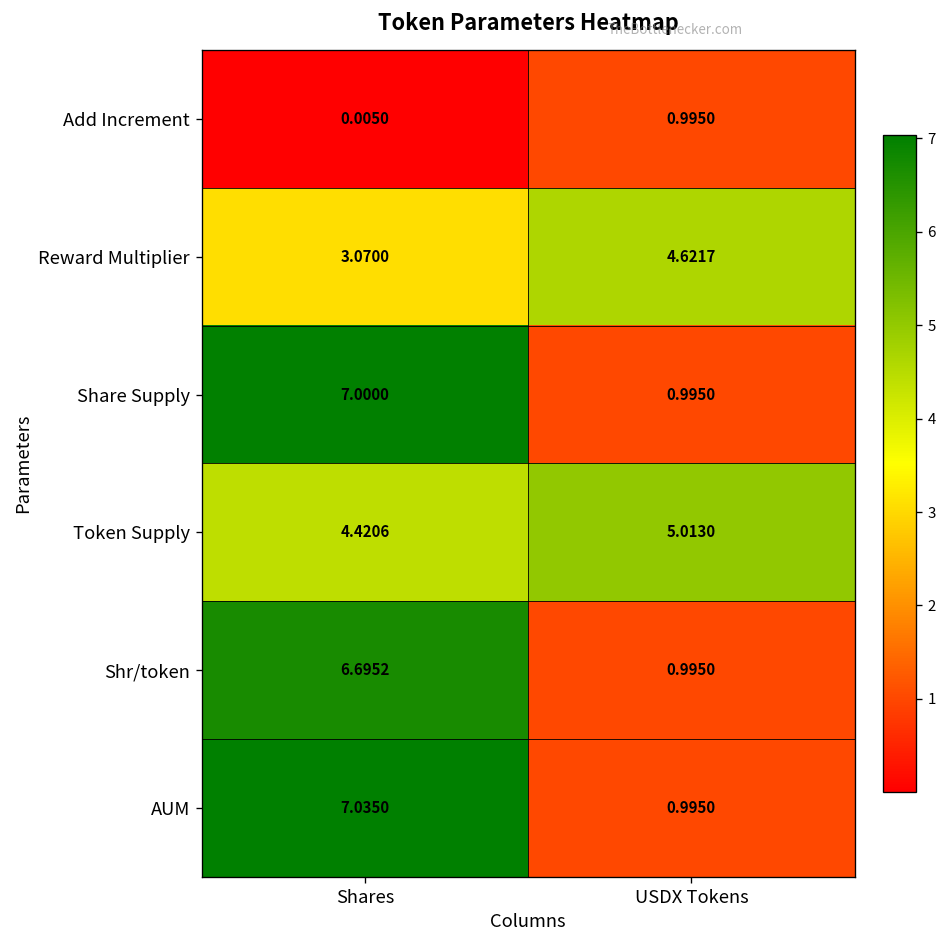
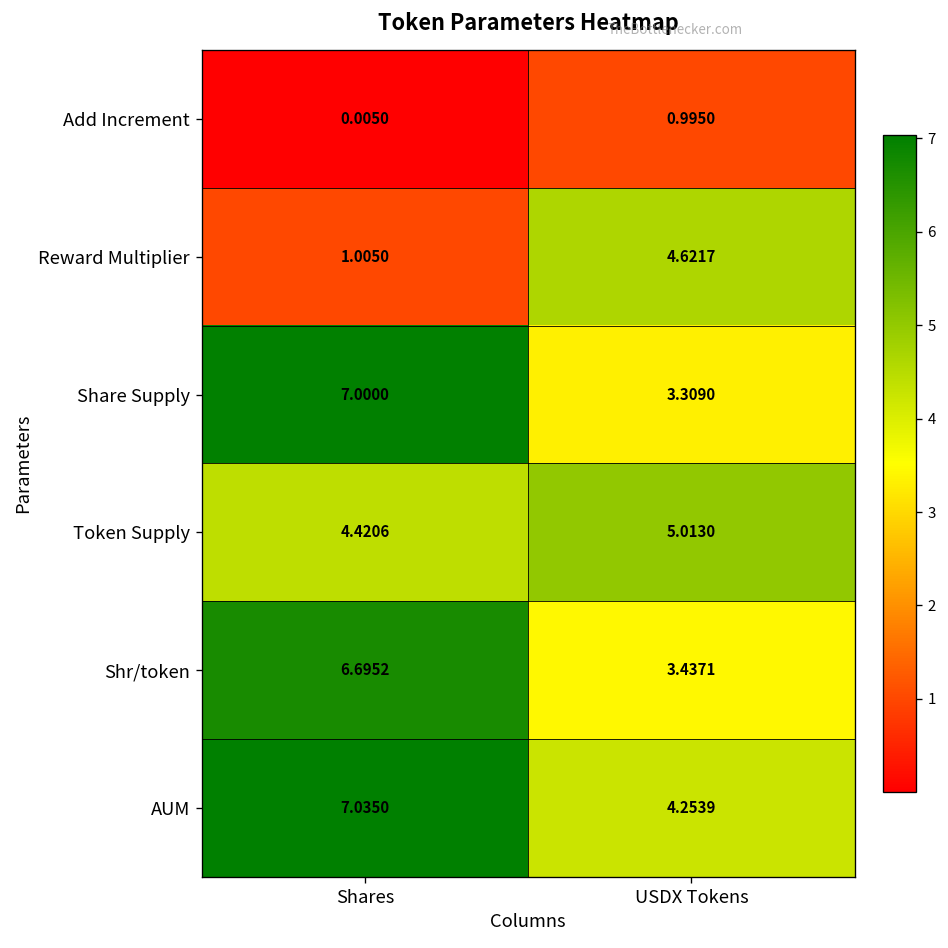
  {
    "Add Increment": {
      "Shares": 0.0050,
      "USDX Tokens": 0.9950
    },
    "Reward Multiplier": {
-     "Shares": 3.0700,
+     "Shares": 1.0050,
      "USDX Tokens": 4.6217
    },
    "Share Supply": {
      "Shares": 7.0000,
-     "USDX Tokens": 0.9950
+     "USDX Tokens": 3.3090
    },
    "Token Supply": {
      "Shares": 4.4206,
      "USDX Tokens": 5.0130
    },
    "Shr/token": {
      "Shares": 6.6952,
-     "USDX Tokens": 0.9950
+     "USDX Tokens": 3.4371
    },
    "AUM": {
      "Shares": 7.0350,
-     "USDX Tokens": 0.9950
+     "USDX Tokens": 4.2539
    }
  }
